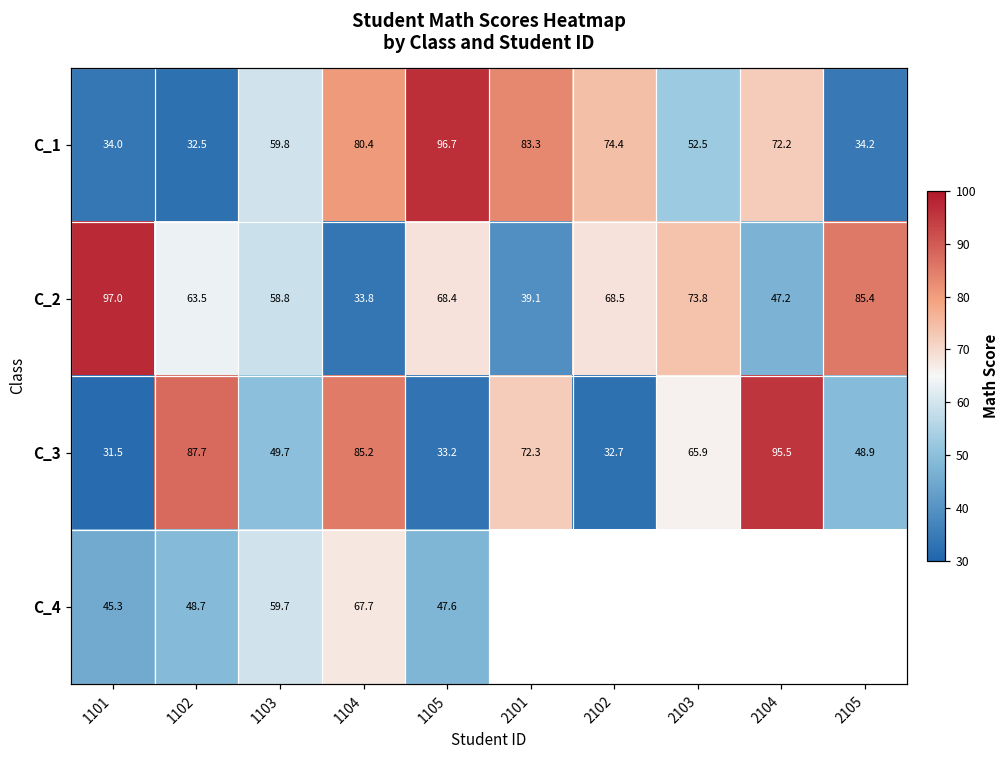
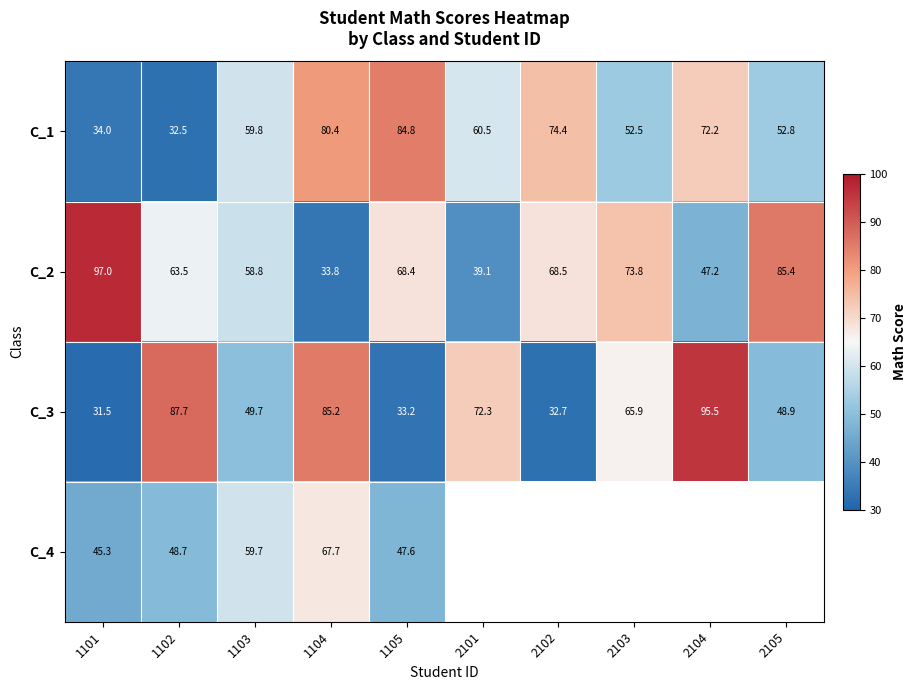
  {
    "C_1": {
      "1101": 34.0,
      "1102": 32.5,
      "1103": 59.8,
      "1104": 80.4,
-     "1105": 96.7,
-     "2101": 83.3,
+     "1105": 84.8,
+     "2101": 60.5,
      "2102": 74.4,
      "2103": 52.5,
      "2104": 72.2,
-     "2105": 34.2
+     "2105": 52.8
    },
    "C_2": {
      "1101": 97.0,
      "1102": 63.5,
      "1103": 58.8,
      "1104": 33.8,
      "1105": 68.4,
      "2101": 39.1,
      "2102": 68.5,
      "2103": 73.8,
      "2104": 47.2,
      "2105": 85.4
    },
    "C_3": {
      "1101": 31.5,
      "1102": 87.7,
      "1103": 49.7,
      "1104": 85.2,
      "1105": 33.2,
      "2101": 72.3,
      "2102": 32.7,
      "2103": 65.9,
      "2104": 95.5,
      "2105": 48.9
    },
    "C_4": {
      "1101": 45.3,
      "1102": 48.7,
      "1103": 59.7,
      "1104": 67.7,
      "1105": 47.6
    }
  }
